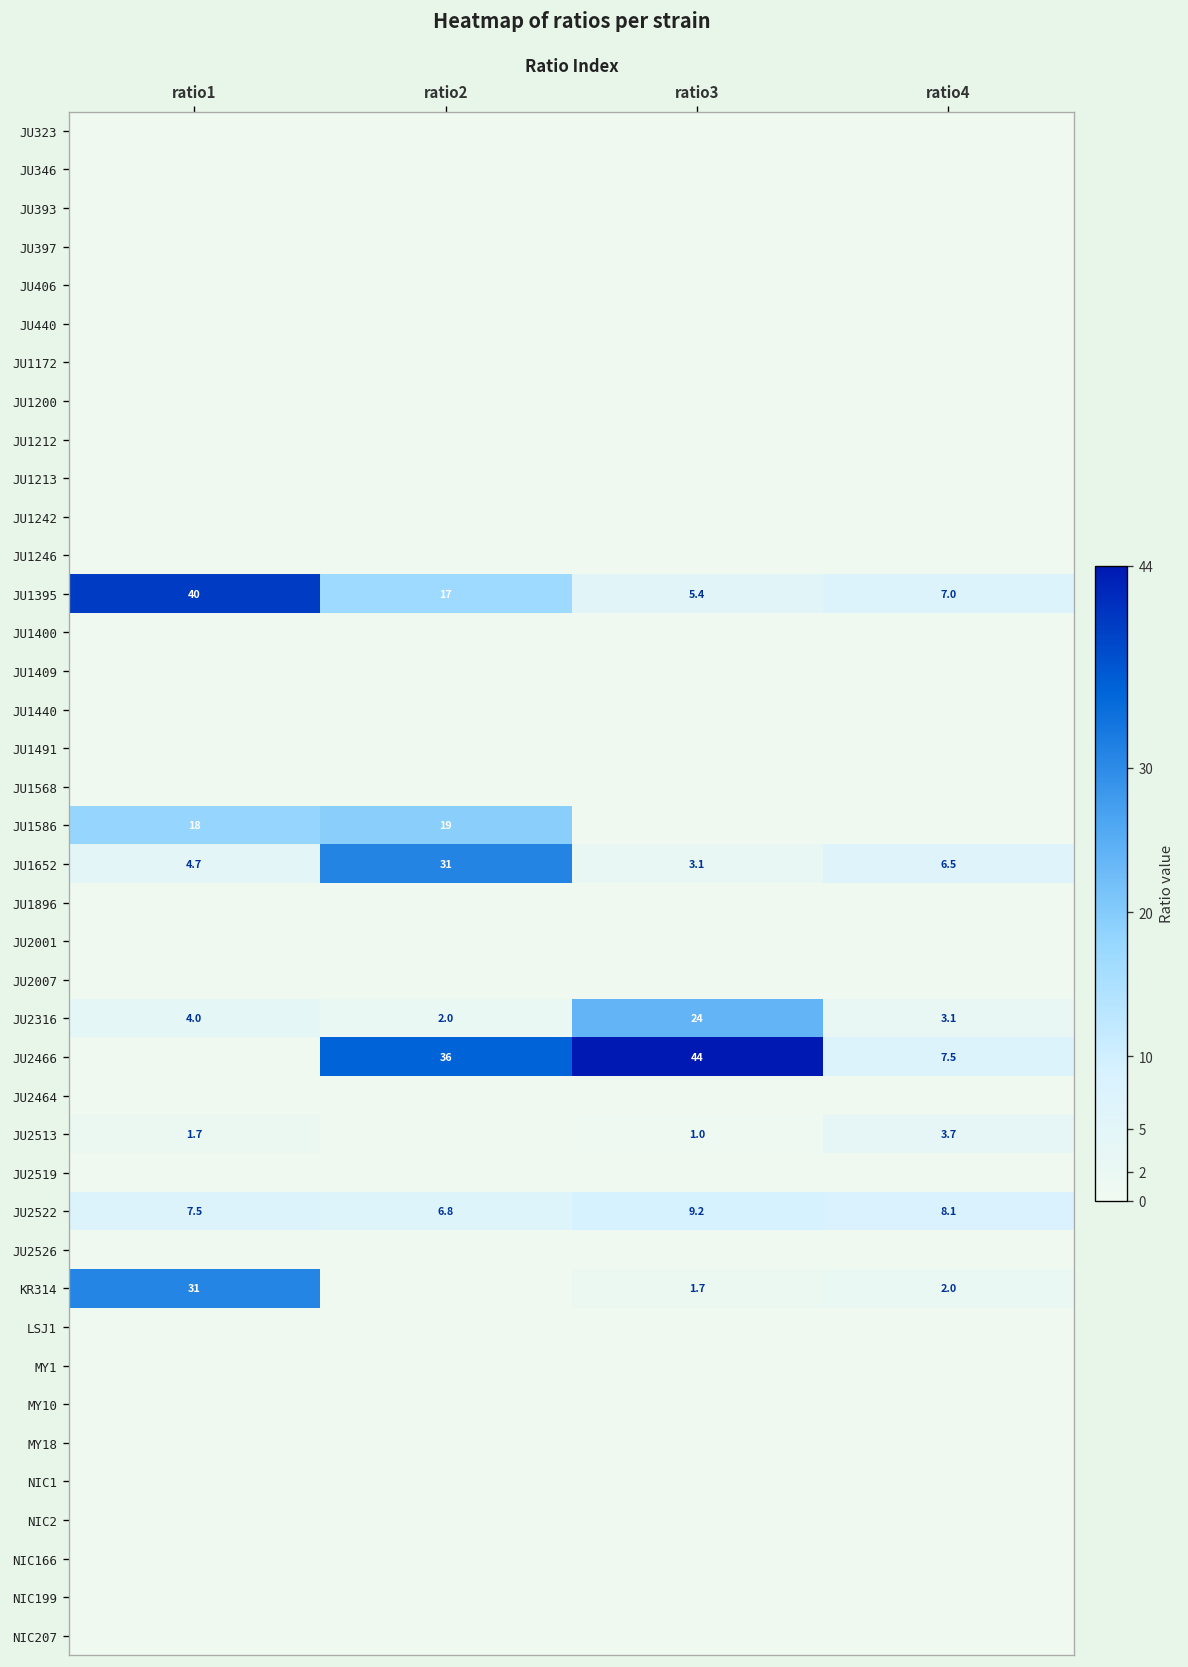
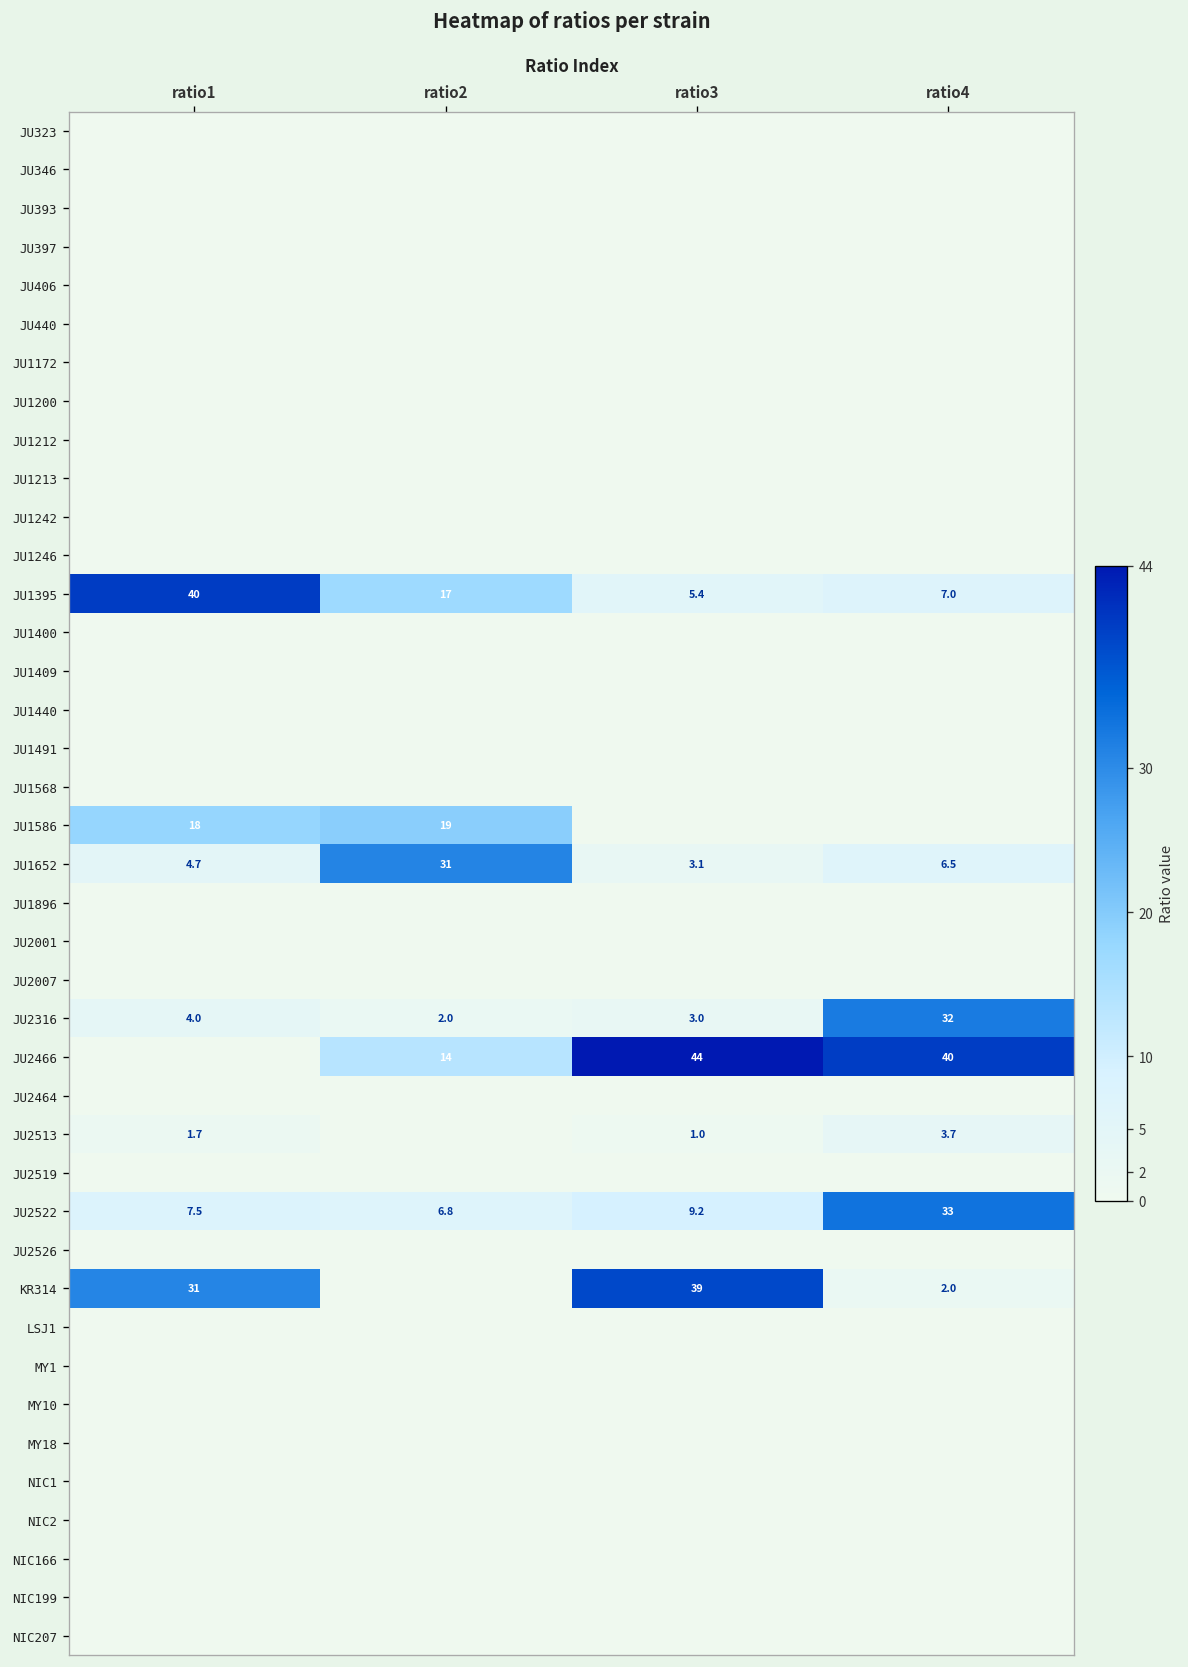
  {
    "JU1395": {
      "ratio1": 40,
      "ratio2": 17,
      "ratio3": 5.4,
      "ratio4": 7.0
    },
    "JU1586": {
      "ratio1": 18,
      "ratio2": 19
    },
    "JU1652": {
      "ratio1": 4.7,
      "ratio2": 31,
      "ratio3": 3.1,
      "ratio4": 6.5
    },
    "JU2316": {
      "ratio1": 4.0,
      "ratio2": 2.0,
-     "ratio3": 24,
-     "ratio4": 3.1
+     "ratio3": 3.0,
+     "ratio4": 32
    },
    "JU2466": {
-     "ratio2": 36,
+     "ratio2": 14,
      "ratio3": 44,
-     "ratio4": 7.5
+     "ratio4": 40
    },
    "JU2513": {
      "ratio1": 1.7,
      "ratio3": 1.0,
      "ratio4": 3.7
    },
    "JU2522": {
      "ratio1": 7.5,
      "ratio2": 6.8,
      "ratio3": 9.2,
-     "ratio4": 8.1
+     "ratio4": 33
    },
    "KR314": {
      "ratio1": 31,
-     "ratio3": 1.7,
+     "ratio3": 39,
      "ratio4": 2.0
    }
  }
